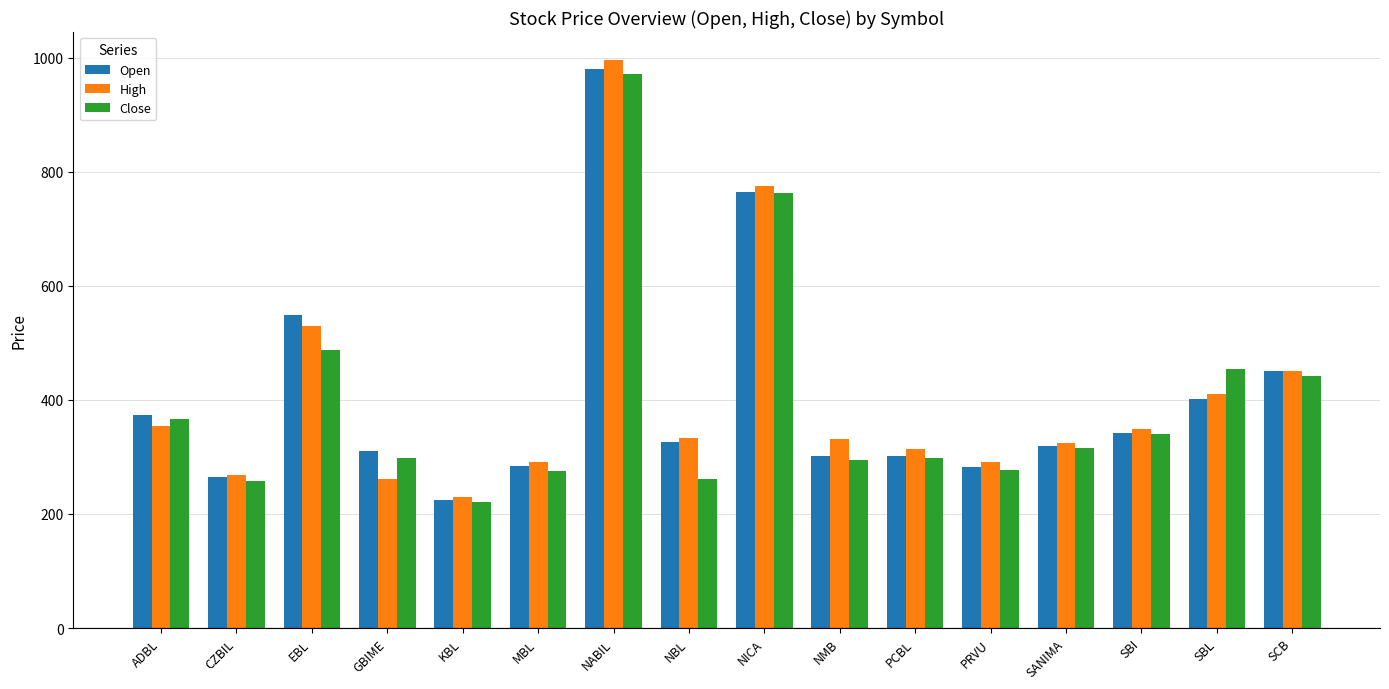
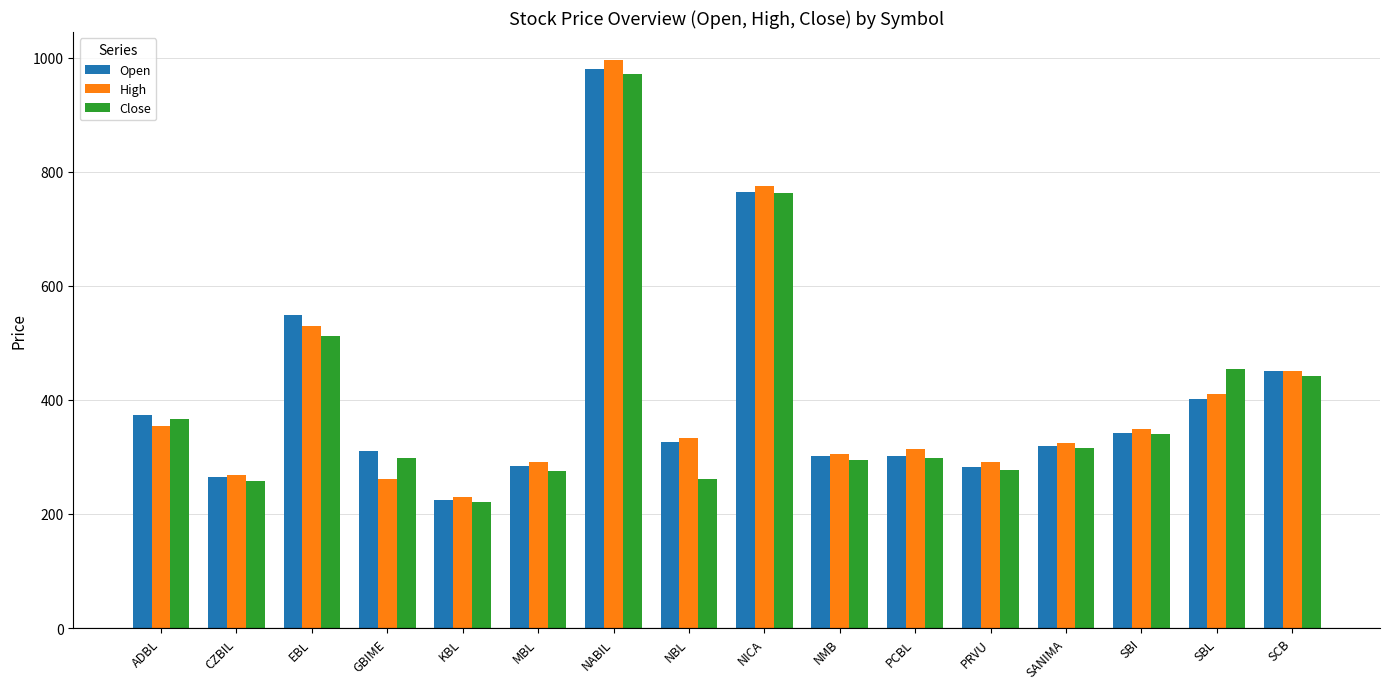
  {
    "Open": {
      "ADBL": 370,
      "CZBIL": 270,
      "EBL": 550,
      "GBIME": 310,
      "KBL": 230,
      "MBL": 280,
      "NABIL": 980,
      "NBL": 330,
      "NICA": 770,
      "NMB": 300,
      "PCBL": 300,
      "PRVU": 280,
      "SANIMA": 320,
      "SBI": 340,
      "SBL": 400,
      "SCB": 450
    },
    "High": {
      "ADBL": 350,
      "CZBIL": 270,
      "EBL": 530,
      "GBIME": 260,
      "KBL": 230,
      "MBL": 290,
      "NABIL": 1000,
      "NBL": 330,
      "NICA": 770,
-     "NMB": 330,
+     "NMB": 310,
      "PCBL": 310,
      "PRVU": 290,
      "SANIMA": 330,
      "SBI": 350,
      "SBL": 410,
      "SCB": 450
    },
    "Close": {
      "ADBL": 370,
      "CZBIL": 260,
-     "EBL": 490,
+     "EBL": 510,
      "GBIME": 300,
      "KBL": 220,
      "MBL": 280,
      "NABIL": 970,
      "NBL": 260,
      "NICA": 760,
      "NMB": 300,
      "PCBL": 300,
      "PRVU": 280,
      "SANIMA": 320,
      "SBI": 340,
      "SBL": 450,
      "SCB": 440
    }
  }
